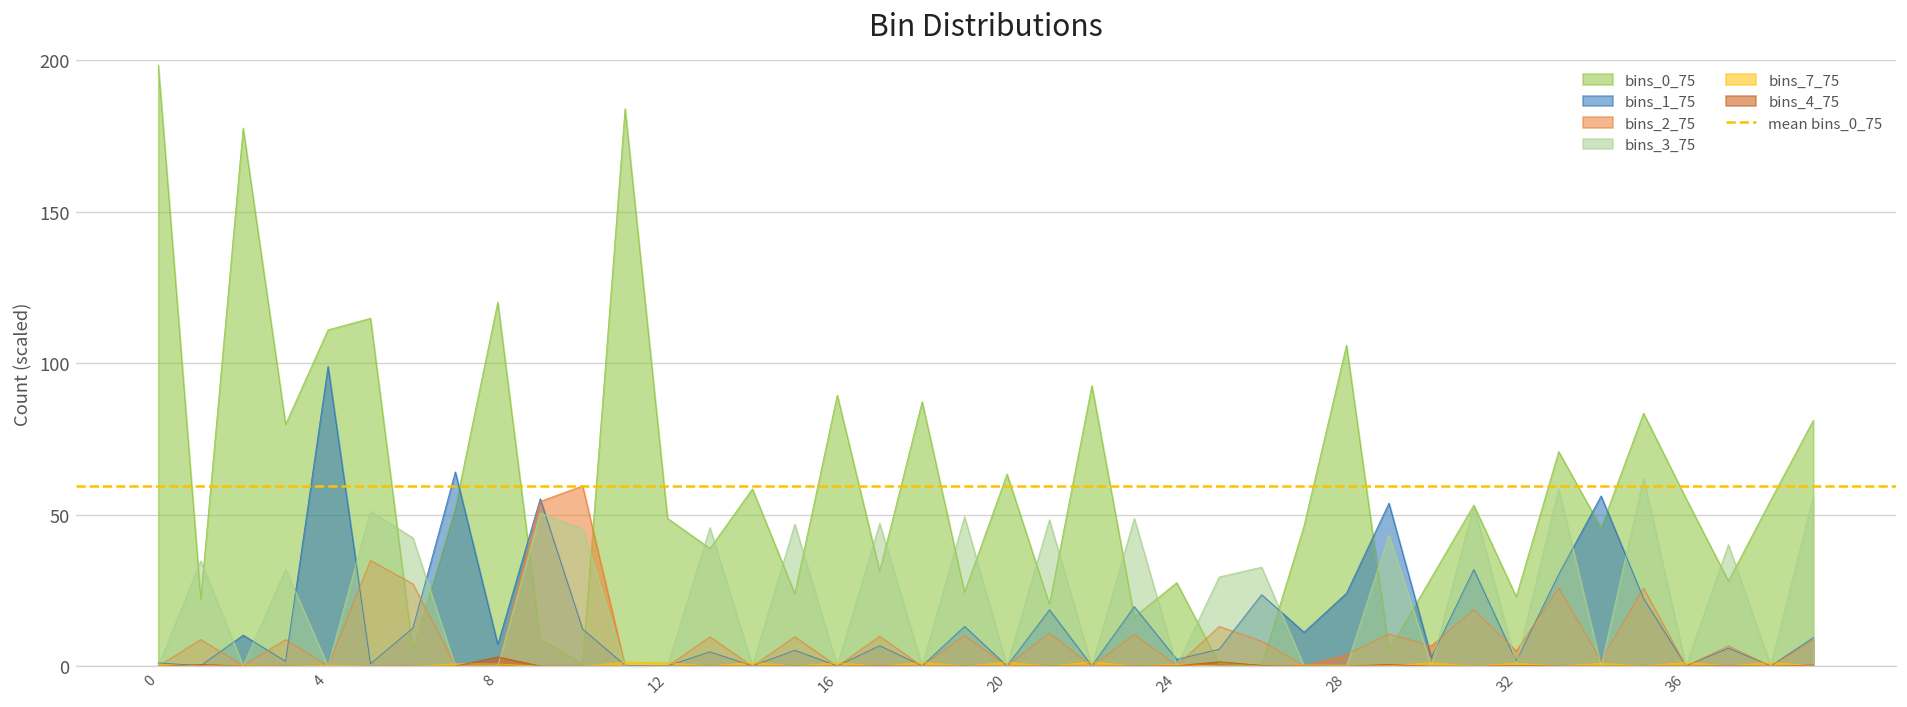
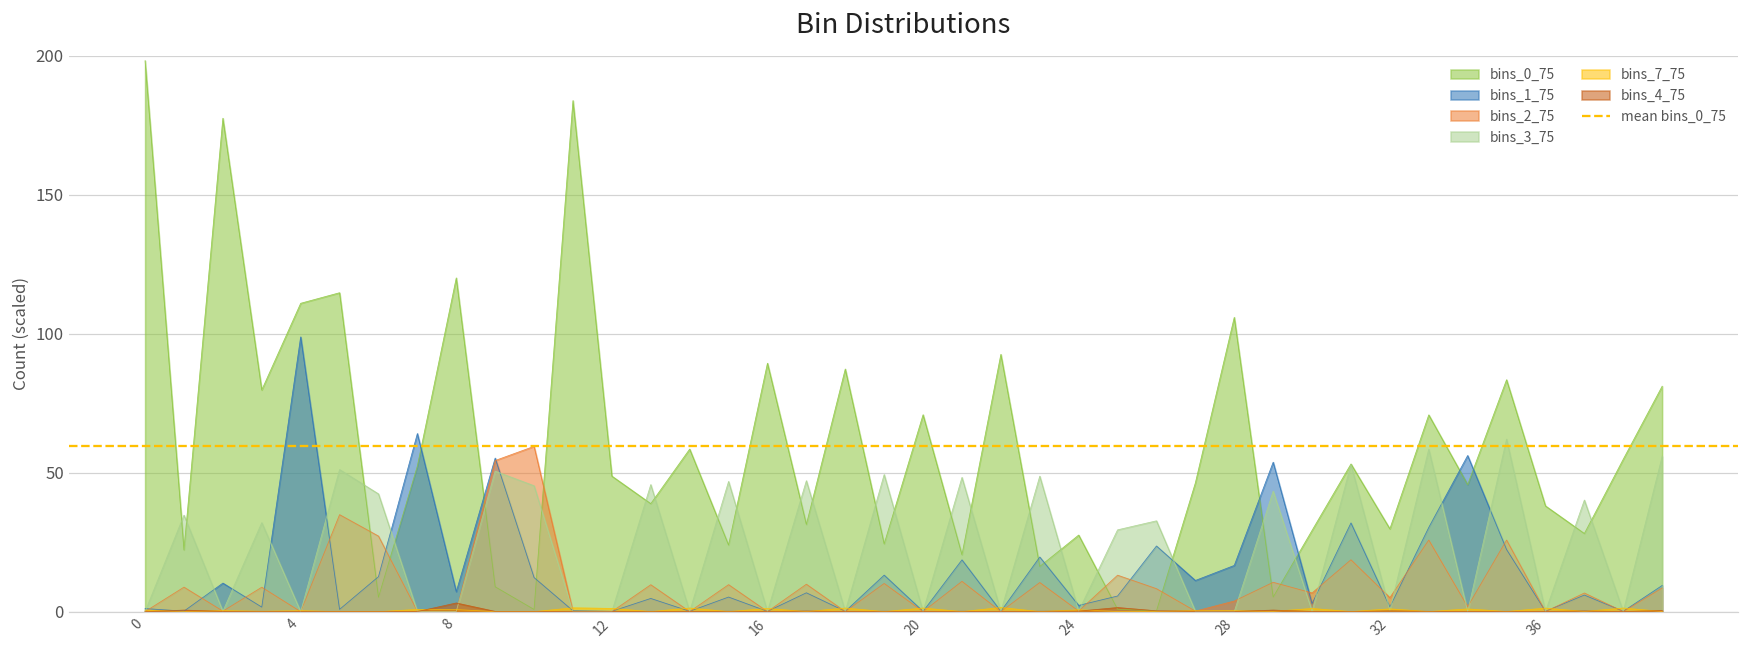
  {
    "bins_0_75": {
      "0": 198,
      "4": 111,
      "8": 120,
      "12": 49,
      "16": 89,
-     "20": 63,
+     "20": 71,
      "24": 28,
      "28": 106,
-     "32": 23,
-     "36": 55
+     "32": 30,
+     "36": 38
    },
    "bins_1_75": {
      "4": 99,
      "8": 7,
      "24": 2,
-     "28": 24
+     "28": 17
    },
    "bins_7_75": {
      "12": 1,
      "16": 1,
      "20": 1,
      "36": 1
    }
  }
